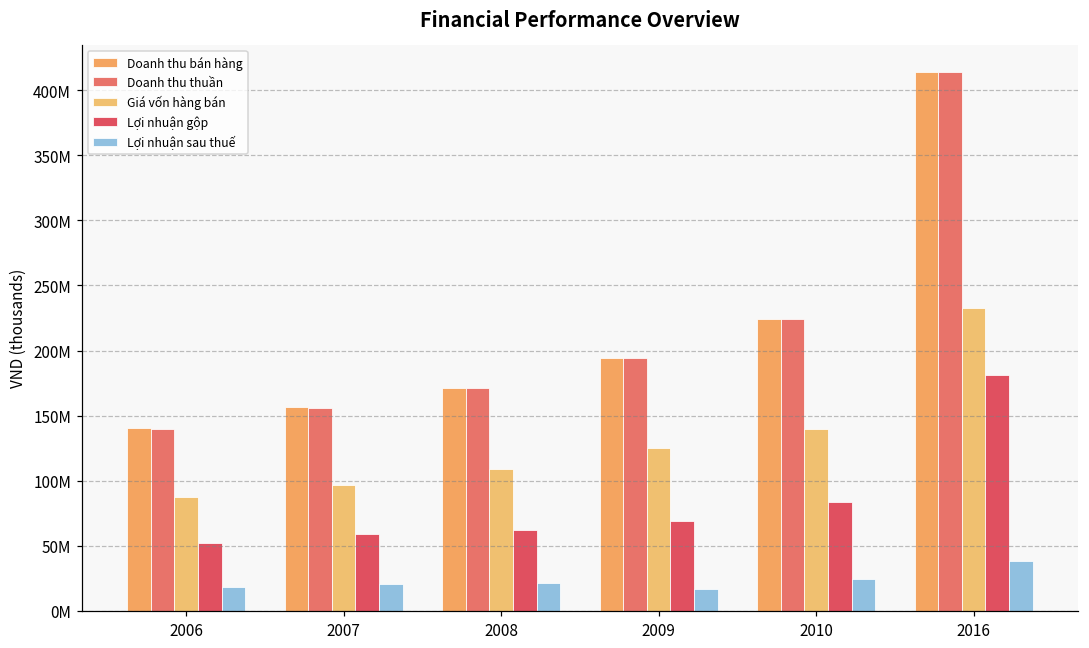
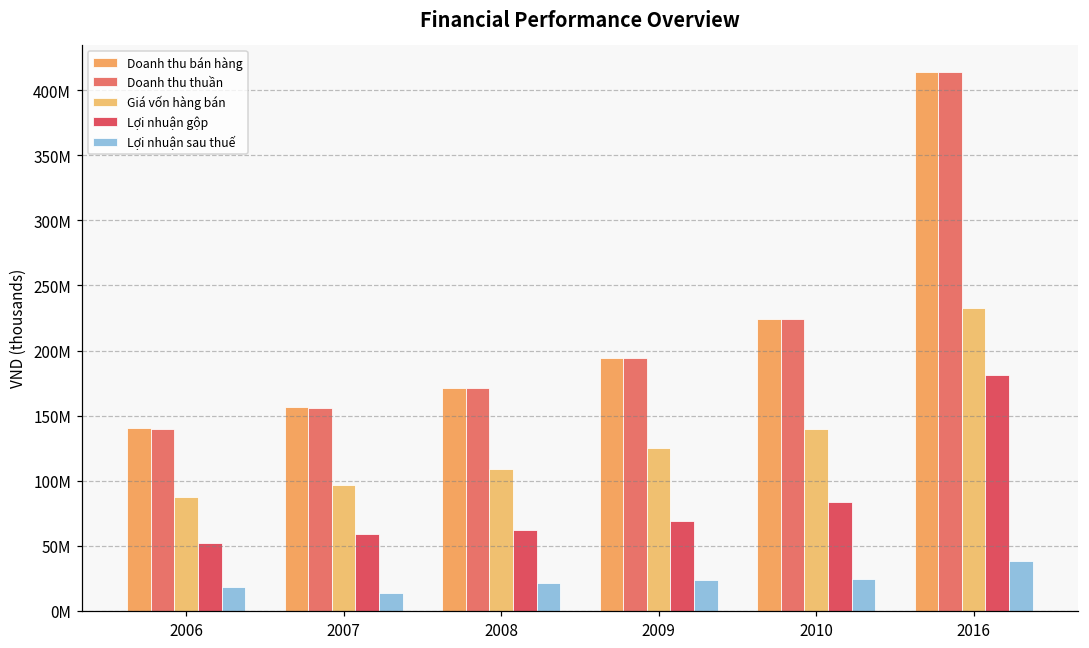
  {
    "Lợi nhuận sau thuế": {
      "2006": 18000000,
-     "2007": 21000000,
+     "2007": 13000000,
      "2008": 21000000,
-     "2009": 16000000,
+     "2009": 24000000,
      "2010": 24000000,
      "2016": 38000000
    }
  }
